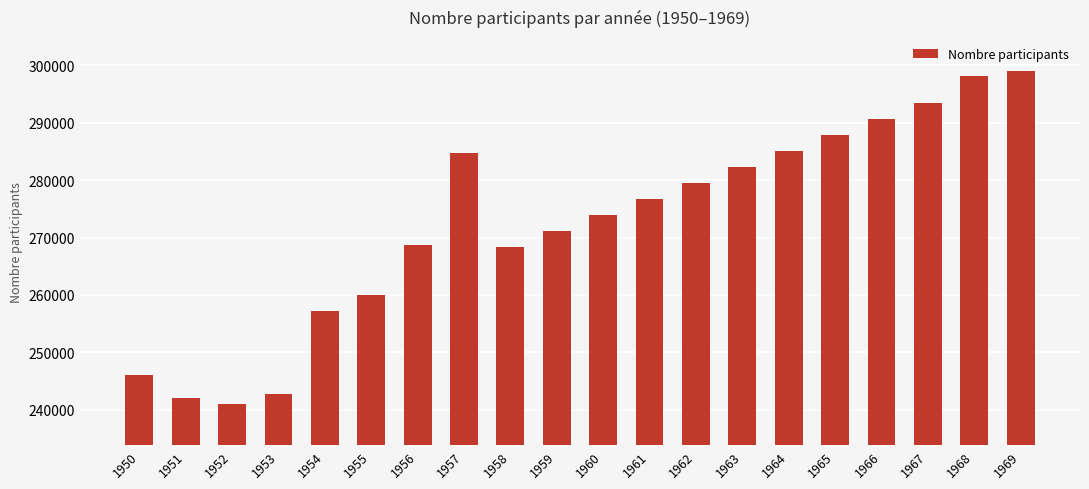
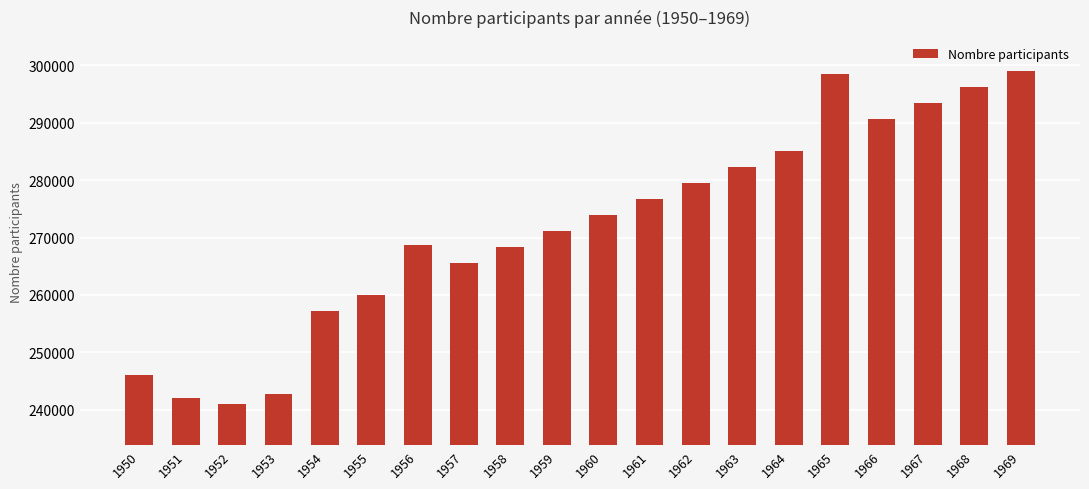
  {
    "1950": 246000,
    "1951": 242000,
    "1952": 241000,
    "1953": 243000,
    "1954": 257000,
    "1955": 260000,
    "1956": 269000,
-   "1957": 285000,
+   "1957": 266000,
    "1958": 268000,
    "1959": 271000,
    "1960": 274000,
    "1961": 277000,
    "1962": 279000,
    "1963": 282000,
    "1964": 285000,
-   "1965": 288000,
+   "1965": 299000,
    "1966": 291000,
    "1967": 293000,
-   "1968": 298000,
+   "1968": 296000,
    "1969": 299000
  }
